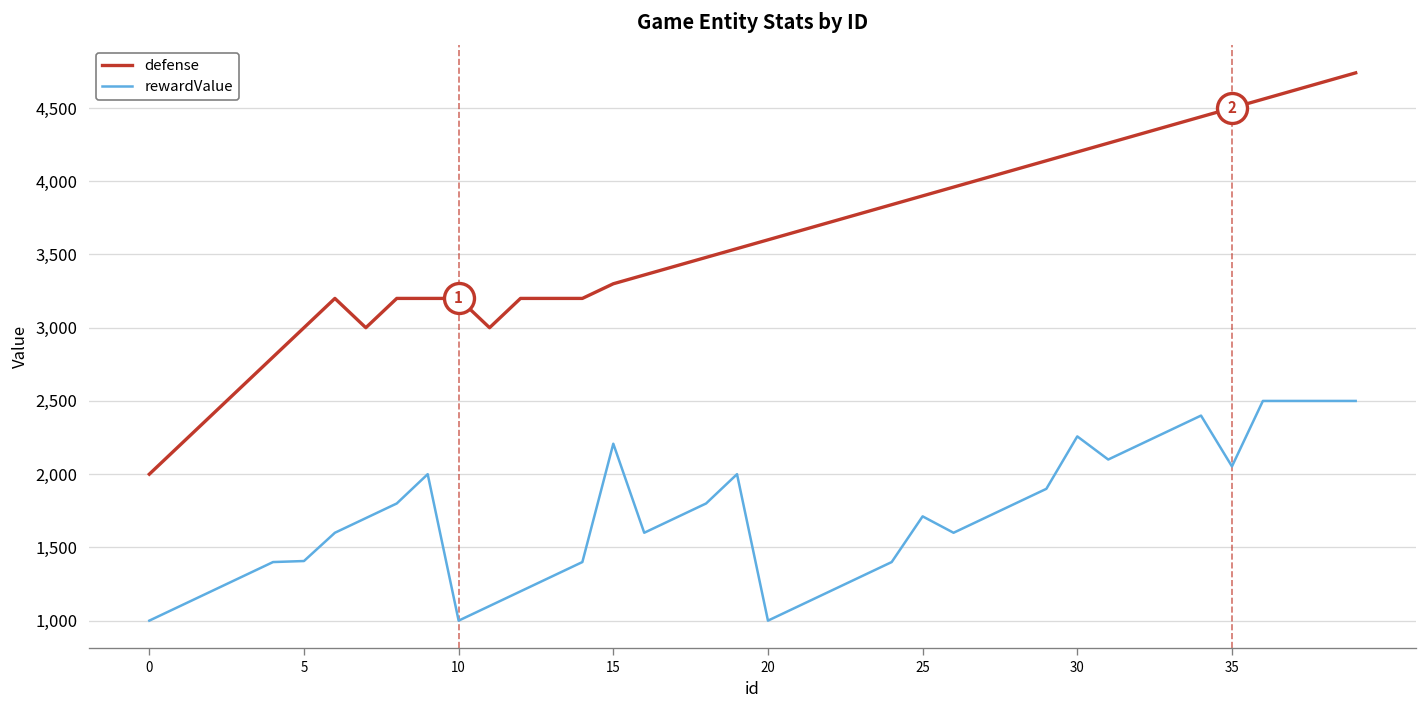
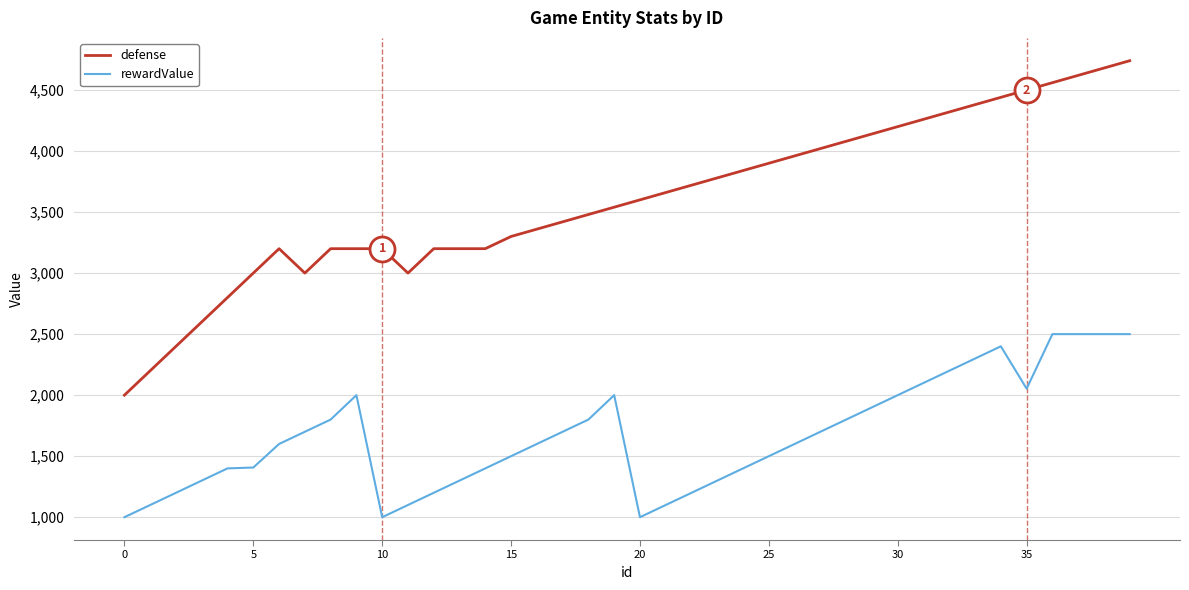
  {
    "rewardValue": {
      "0": "1,000",
      "5": "1,410",
      "10": "1,000",
-     "15": "2,210",
+     "15": "1,500",
      "20": "1,000",
-     "25": "1,710",
-     "30": "2,260",
+     "25": "1,500",
+     "30": "2,000",
      "35": "2,050"
    }
  }
